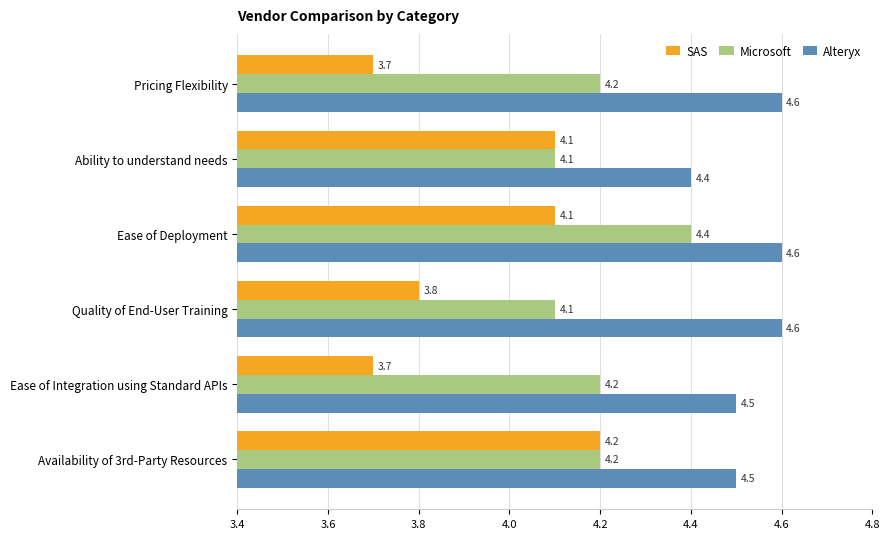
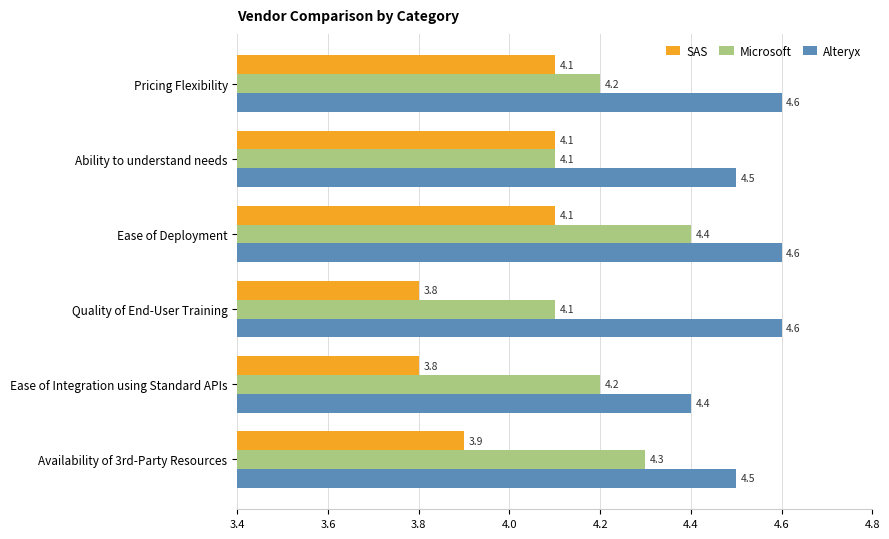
  {
    "SAS": {
-     "Pricing Flexibility": 3.7,
+     "Pricing Flexibility": 4.1,
      "Ability to understand needs": 4.1,
      "Ease of Deployment": 4.1,
      "Quality of End-User Training": 3.8,
-     "Ease of Integration using Standard APIs": 3.7,
-     "Availability of 3rd-Party Resources": 4.2
+     "Ease of Integration using Standard APIs": 3.8,
+     "Availability of 3rd-Party Resources": 3.9
    },
    "Microsoft": {
      "Pricing Flexibility": 4.2,
      "Ability to understand needs": 4.1,
      "Ease of Deployment": 4.4,
      "Quality of End-User Training": 4.1,
      "Ease of Integration using Standard APIs": 4.2,
-     "Availability of 3rd-Party Resources": 4.2
+     "Availability of 3rd-Party Resources": 4.3
    },
    "Alteryx": {
      "Pricing Flexibility": 4.6,
-     "Ability to understand needs": 4.4,
+     "Ability to understand needs": 4.5,
      "Ease of Deployment": 4.6,
      "Quality of End-User Training": 4.6,
-     "Ease of Integration using Standard APIs": 4.5,
+     "Ease of Integration using Standard APIs": 4.4,
      "Availability of 3rd-Party Resources": 4.5
    }
  }
